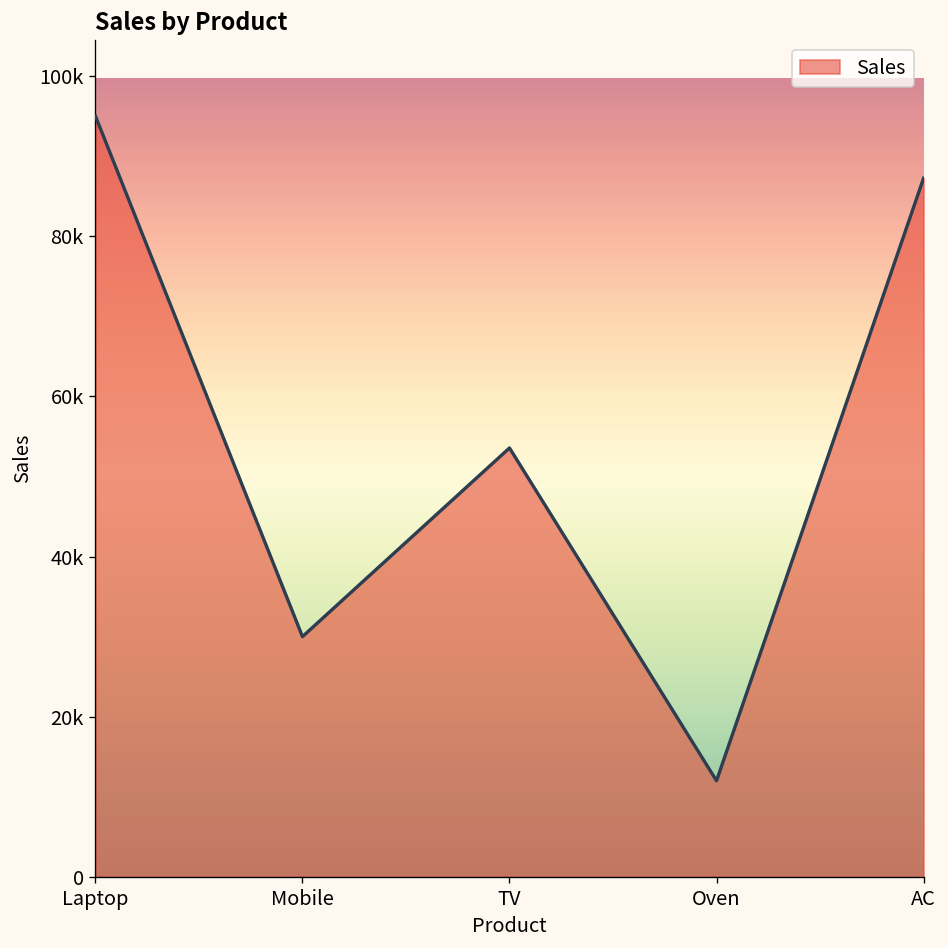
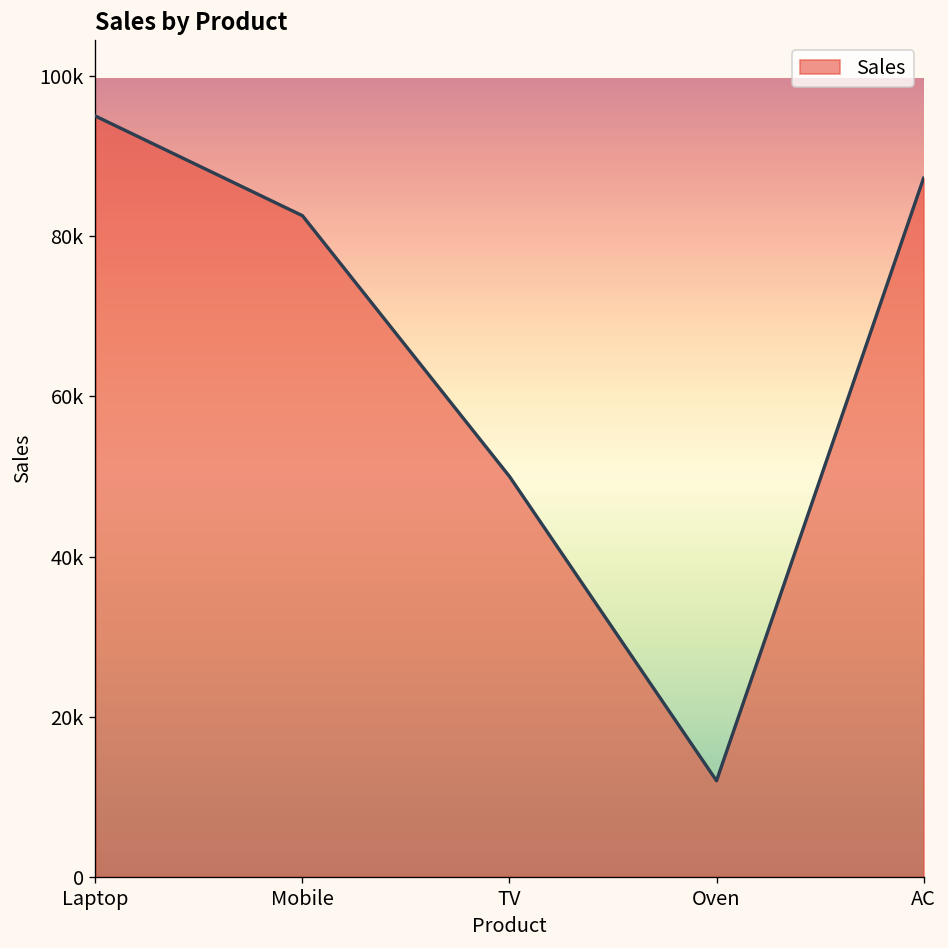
  {
    "Laptop": 95000,
-   "Mobile": 30000,
-   "TV": 54000,
+   "Mobile": 83000,
+   "TV": 50000,
    "Oven": 12000,
    "AC": 87000
  }
